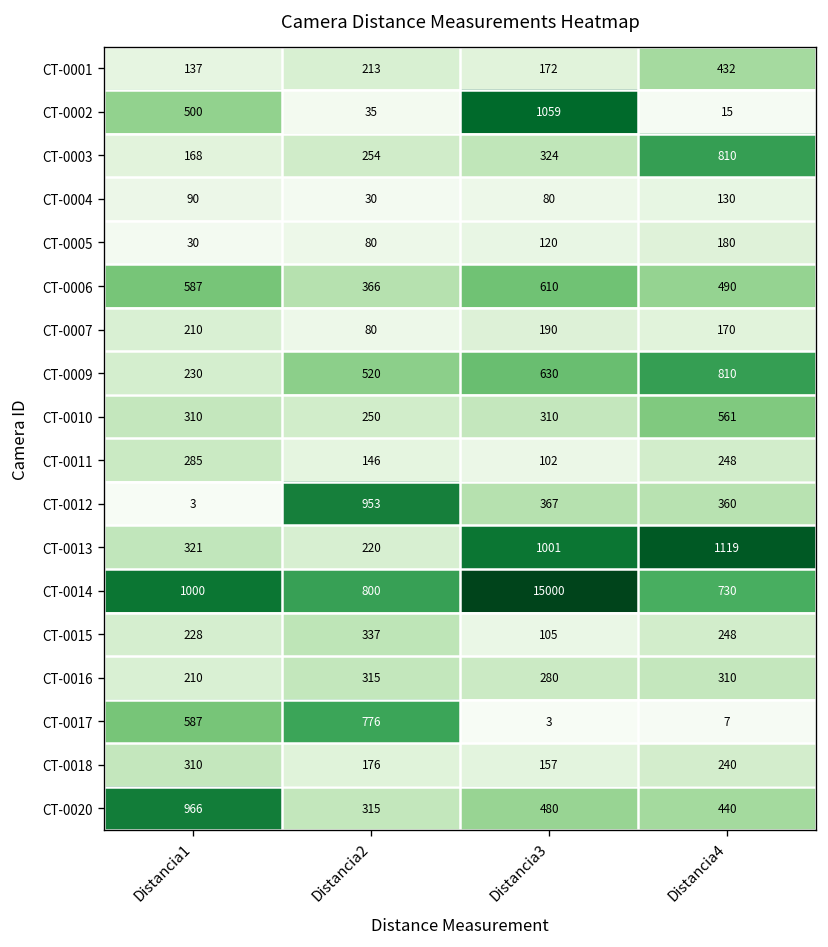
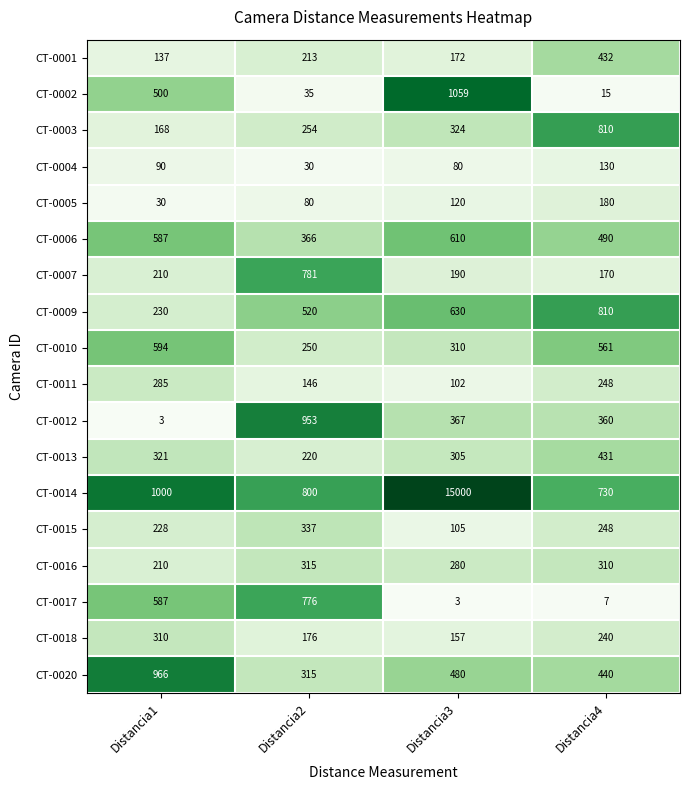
  {
    "CT-0001": {
      "Distancia1": 137,
      "Distancia2": 213,
      "Distancia3": 172,
      "Distancia4": 432
    },
    "CT-0002": {
      "Distancia1": 500,
      "Distancia2": 35,
      "Distancia3": 1059,
      "Distancia4": 15
    },
    "CT-0003": {
      "Distancia1": 168,
      "Distancia2": 254,
      "Distancia3": 324,
      "Distancia4": 810
    },
    "CT-0004": {
      "Distancia1": 90,
      "Distancia2": 30,
      "Distancia3": 80,
      "Distancia4": 130
    },
    "CT-0005": {
      "Distancia1": 30,
      "Distancia2": 80,
      "Distancia3": 120,
      "Distancia4": 180
    },
    "CT-0006": {
      "Distancia1": 587,
      "Distancia2": 366,
      "Distancia3": 610,
      "Distancia4": 490
    },
    "CT-0007": {
      "Distancia1": 210,
-     "Distancia2": 80,
+     "Distancia2": 781,
      "Distancia3": 190,
      "Distancia4": 170
    },
    "CT-0009": {
      "Distancia1": 230,
      "Distancia2": 520,
      "Distancia3": 630,
      "Distancia4": 810
    },
    "CT-0010": {
-     "Distancia1": 310,
+     "Distancia1": 594,
      "Distancia2": 250,
      "Distancia3": 310,
      "Distancia4": 561
    },
    "CT-0011": {
      "Distancia1": 285,
      "Distancia2": 146,
      "Distancia3": 102,
      "Distancia4": 248
    },
    "CT-0012": {
      "Distancia1": 3,
      "Distancia2": 953,
      "Distancia3": 367,
      "Distancia4": 360
    },
    "CT-0013": {
      "Distancia1": 321,
      "Distancia2": 220,
-     "Distancia3": 1001,
-     "Distancia4": 1119
+     "Distancia3": 305,
+     "Distancia4": 431
    },
    "CT-0014": {
      "Distancia1": 1000,
      "Distancia2": 800,
      "Distancia3": 15000,
      "Distancia4": 730
    },
    "CT-0015": {
      "Distancia1": 228,
      "Distancia2": 337,
      "Distancia3": 105,
      "Distancia4": 248
    },
    "CT-0016": {
      "Distancia1": 210,
      "Distancia2": 315,
      "Distancia3": 280,
      "Distancia4": 310
    },
    "CT-0017": {
      "Distancia1": 587,
      "Distancia2": 776,
      "Distancia3": 3,
      "Distancia4": 7
    },
    "CT-0018": {
      "Distancia1": 310,
      "Distancia2": 176,
      "Distancia3": 157,
      "Distancia4": 240
    },
    "CT-0020": {
      "Distancia1": 966,
      "Distancia2": 315,
      "Distancia3": 480,
      "Distancia4": 440
    }
  }
